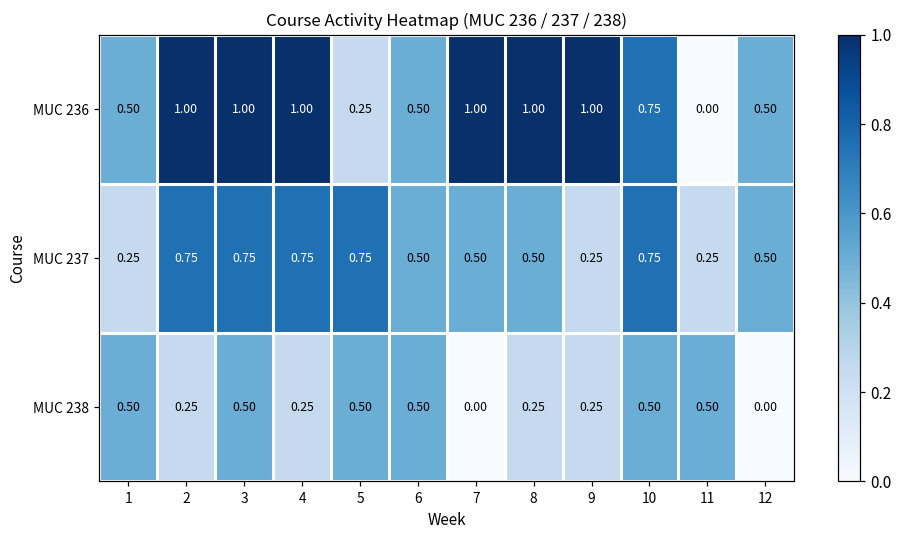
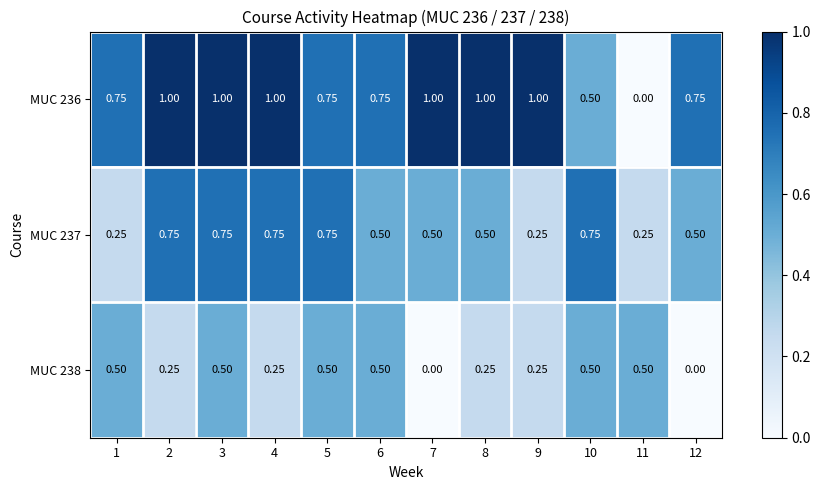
  {
    "MUC 236": {
-     "1": 0.50,
+     "1": 0.75,
      "2": 1.00,
      "3": 1.00,
      "4": 1.00,
-     "5": 0.25,
-     "6": 0.50,
+     "5": 0.75,
+     "6": 0.75,
      "7": 1.00,
      "8": 1.00,
      "9": 1.00,
-     "10": 0.75,
+     "10": 0.50,
      "11": 0.00,
-     "12": 0.50
+     "12": 0.75
    },
    "MUC 237": {
      "1": 0.25,
      "2": 0.75,
      "3": 0.75,
      "4": 0.75,
      "5": 0.75,
      "6": 0.50,
      "7": 0.50,
      "8": 0.50,
      "9": 0.25,
      "10": 0.75,
      "11": 0.25,
      "12": 0.50
    },
    "MUC 238": {
      "1": 0.50,
      "2": 0.25,
      "3": 0.50,
      "4": 0.25,
      "5": 0.50,
      "6": 0.50,
      "7": 0.00,
      "8": 0.25,
      "9": 0.25,
      "10": 0.50,
      "11": 0.50,
      "12": 0.00
    }
  }
